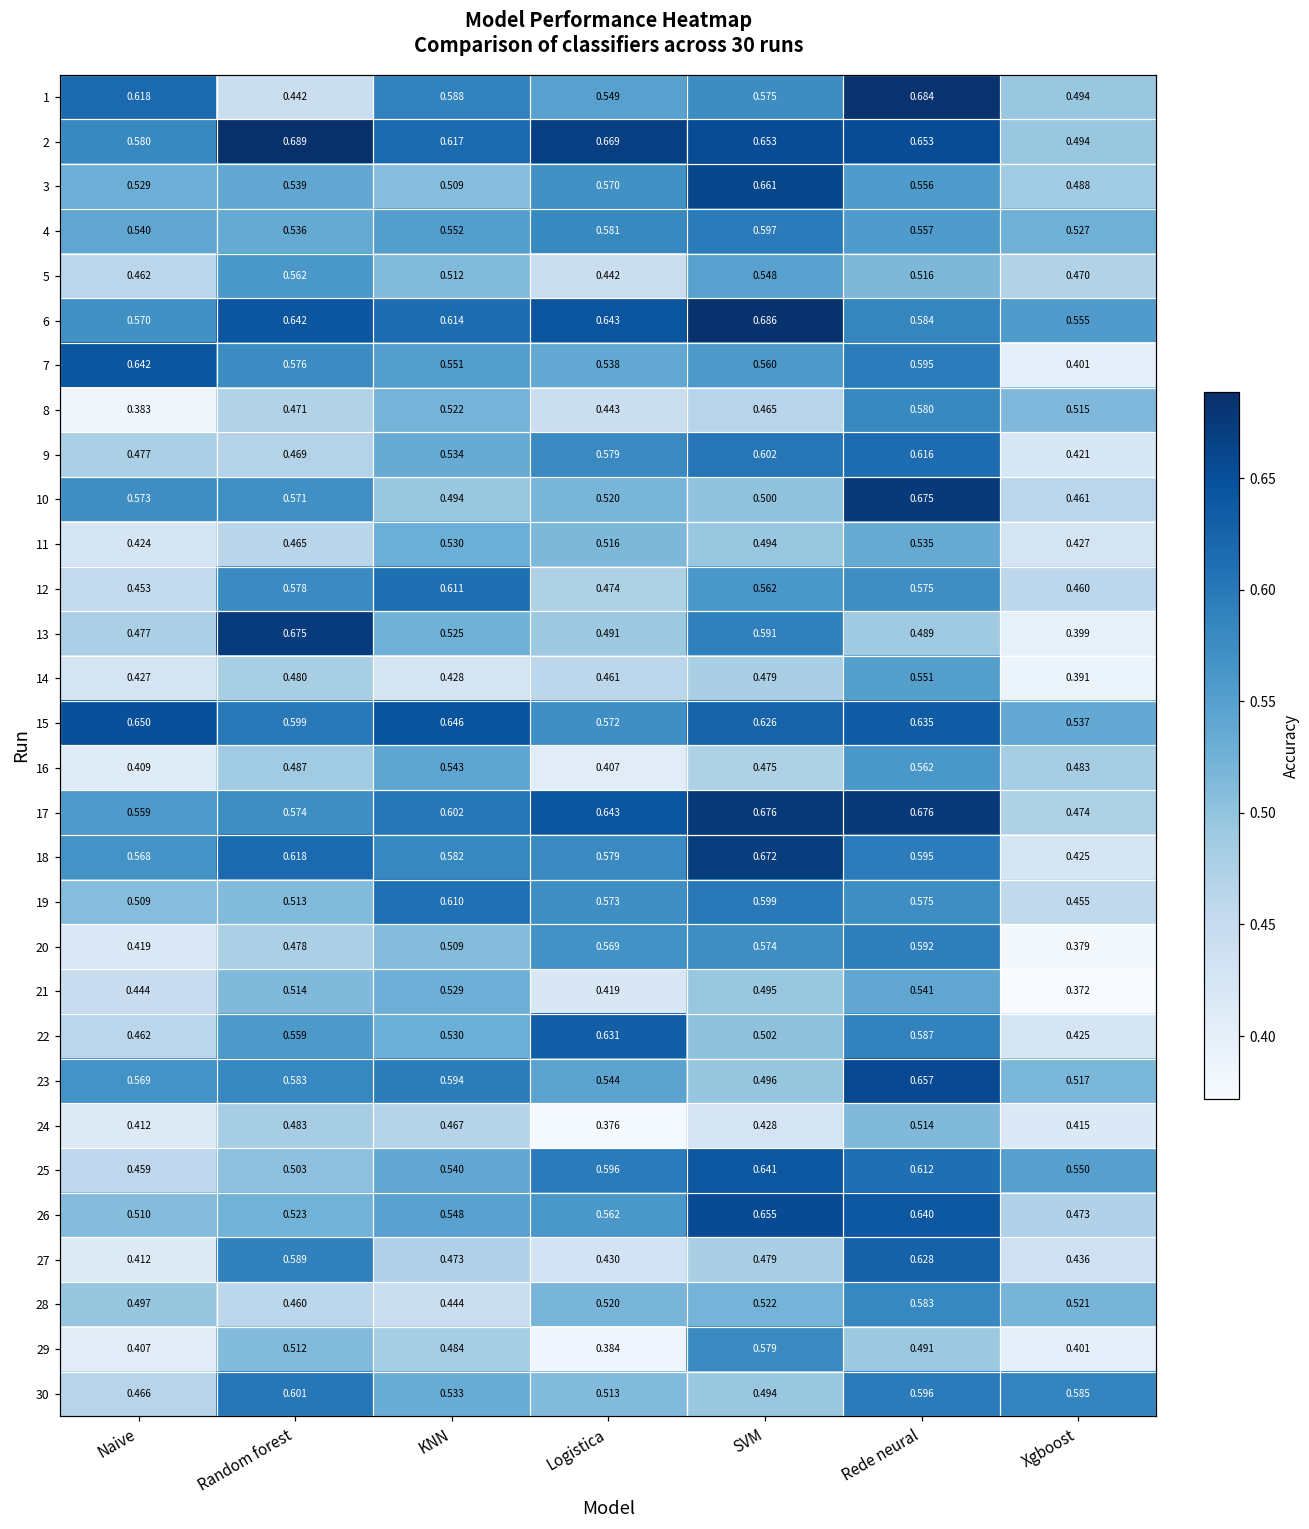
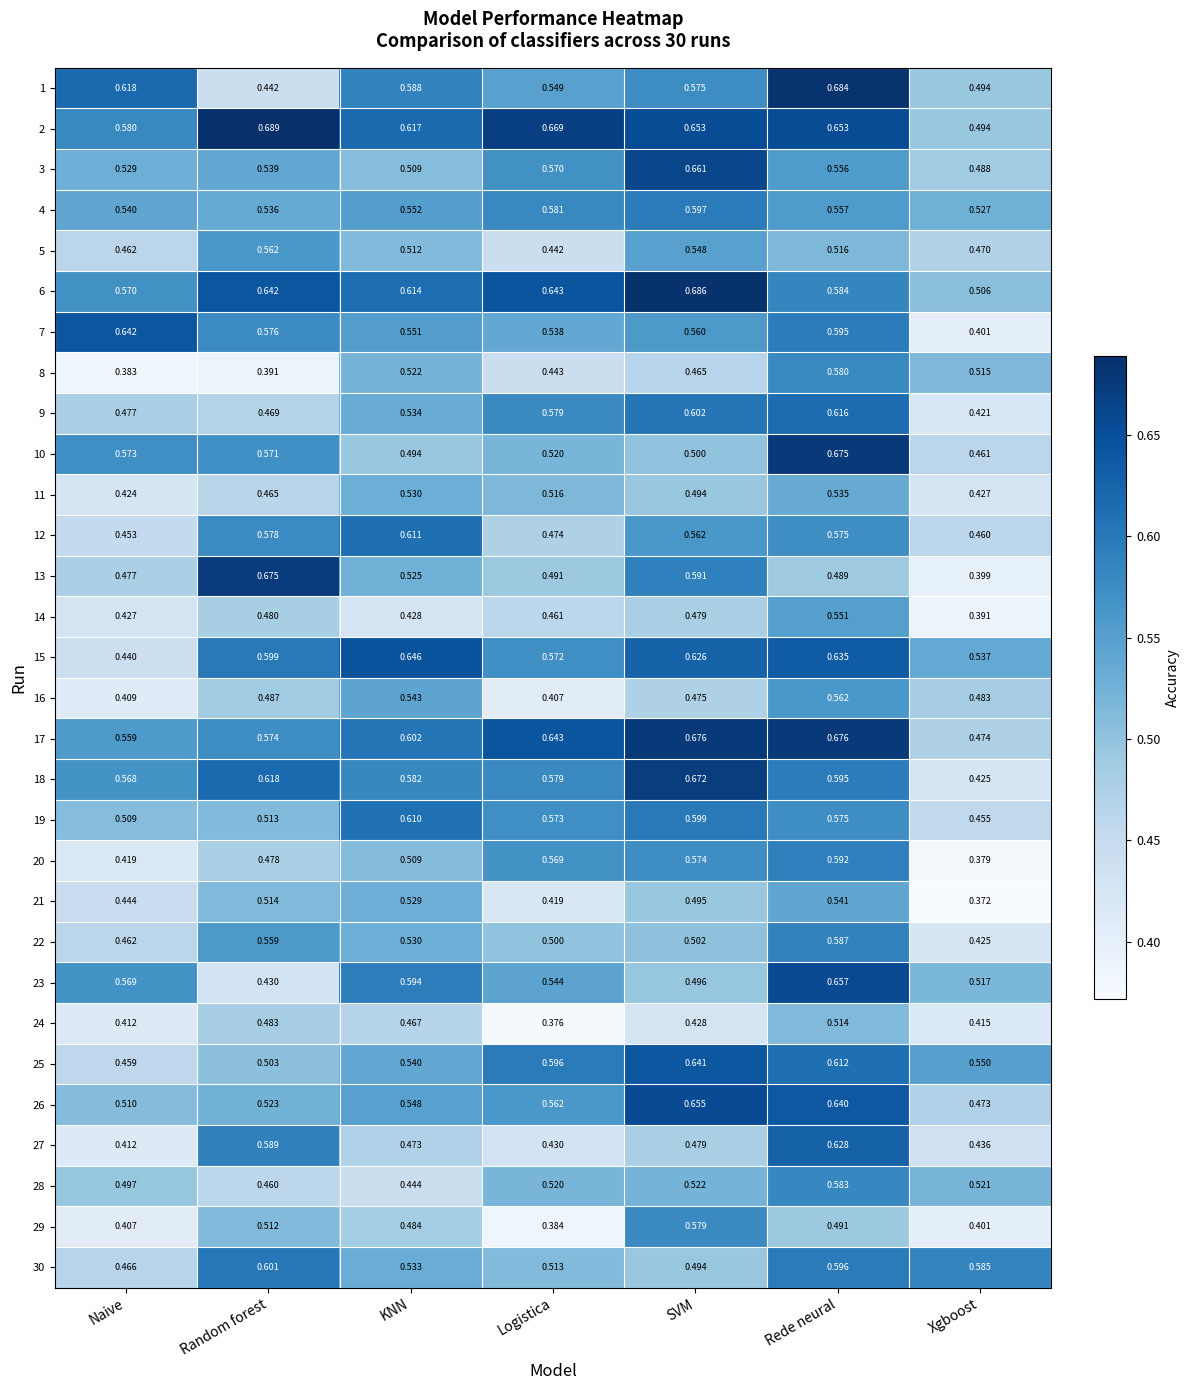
  {
    "6": {
      "Naive": 0.570,
      "Random forest": 0.642,
      "KNN": 0.614,
      "Logistica": 0.643,
      "SVM": 0.686,
      "Rede neural": 0.584,
-     "Xgboost": 0.555
+     "Xgboost": 0.506
    },
    "8": {
      "Naive": 0.383,
-     "Random forest": 0.471,
+     "Random forest": 0.391,
      "KNN": 0.522,
      "Logistica": 0.443,
      "SVM": 0.465,
      "Rede neural": 0.580,
      "Xgboost": 0.515
    },
    "15": {
-     "Naive": 0.650,
+     "Naive": 0.440,
      "Random forest": 0.599,
      "KNN": 0.646,
      "Logistica": 0.572,
      "SVM": 0.626,
      "Rede neural": 0.635,
      "Xgboost": 0.537
    },
    "22": {
      "Naive": 0.462,
      "Random forest": 0.559,
      "KNN": 0.530,
-     "Logistica": 0.631,
+     "Logistica": 0.500,
      "SVM": 0.502,
      "Rede neural": 0.587,
      "Xgboost": 0.425
    },
    "23": {
      "Naive": 0.569,
-     "Random forest": 0.583,
+     "Random forest": 0.430,
      "KNN": 0.594,
      "Logistica": 0.544,
      "SVM": 0.496,
      "Rede neural": 0.657,
      "Xgboost": 0.517
    }
  }
